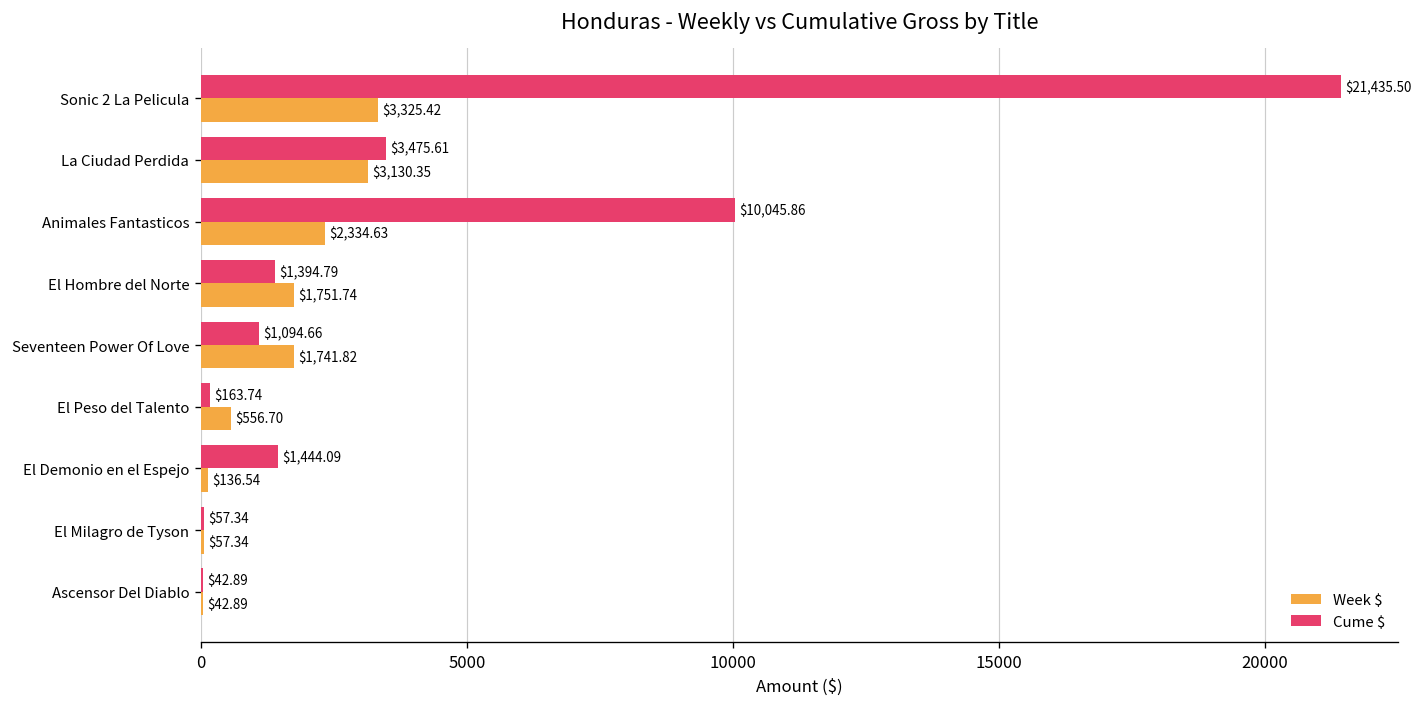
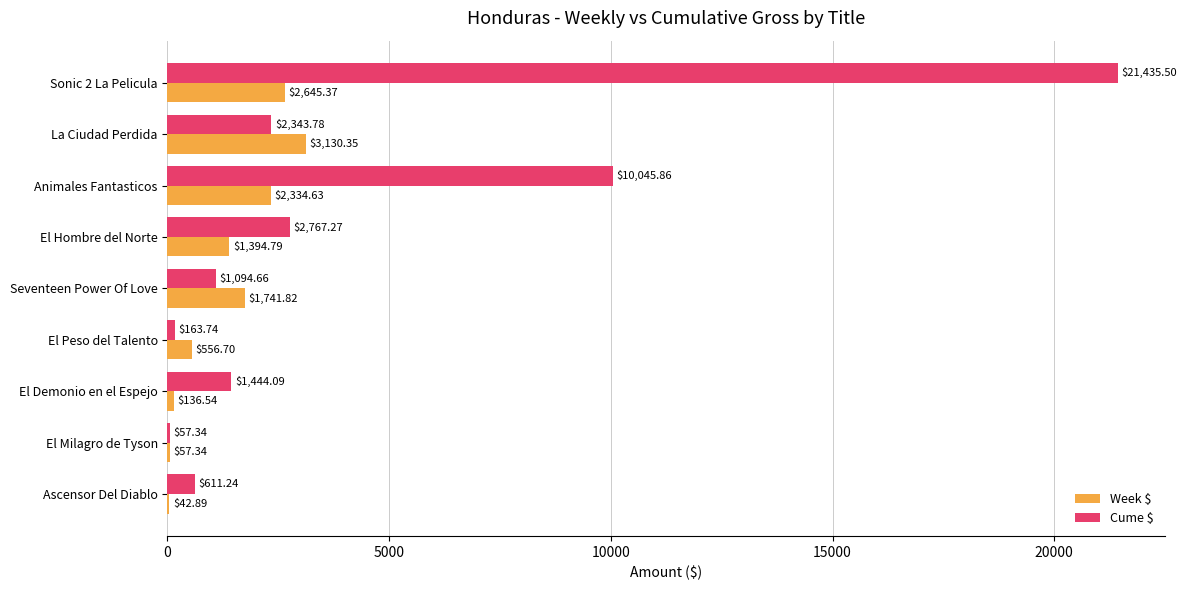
  {
    "Week $": {
-     "Sonic 2 La Pelicula": "$3,325.42",
+     "Sonic 2 La Pelicula": "$2,645.37",
      "La Ciudad Perdida": "$3,130.35",
      "Animales Fantasticos": "$2,334.63",
-     "El Hombre del Norte": "$1,751.74",
+     "El Hombre del Norte": "$1,394.79",
      "Seventeen Power Of Love": "$1,741.82",
      "El Peso del Talento": "$556.70",
      "El Demonio en el Espejo": "$136.54",
      "El Milagro de Tyson": "$57.34",
      "Ascensor Del Diablo": "$42.89"
    },
    "Cume $": {
      "Sonic 2 La Pelicula": "$21,435.50",
-     "La Ciudad Perdida": "$3,475.61",
+     "La Ciudad Perdida": "$2,343.78",
      "Animales Fantasticos": "$10,045.86",
-     "El Hombre del Norte": "$1,394.79",
+     "El Hombre del Norte": "$2,767.27",
      "Seventeen Power Of Love": "$1,094.66",
      "El Peso del Talento": "$163.74",
      "El Demonio en el Espejo": "$1,444.09",
      "El Milagro de Tyson": "$57.34",
-     "Ascensor Del Diablo": "$42.89"
+     "Ascensor Del Diablo": "$611.24"
    }
  }
